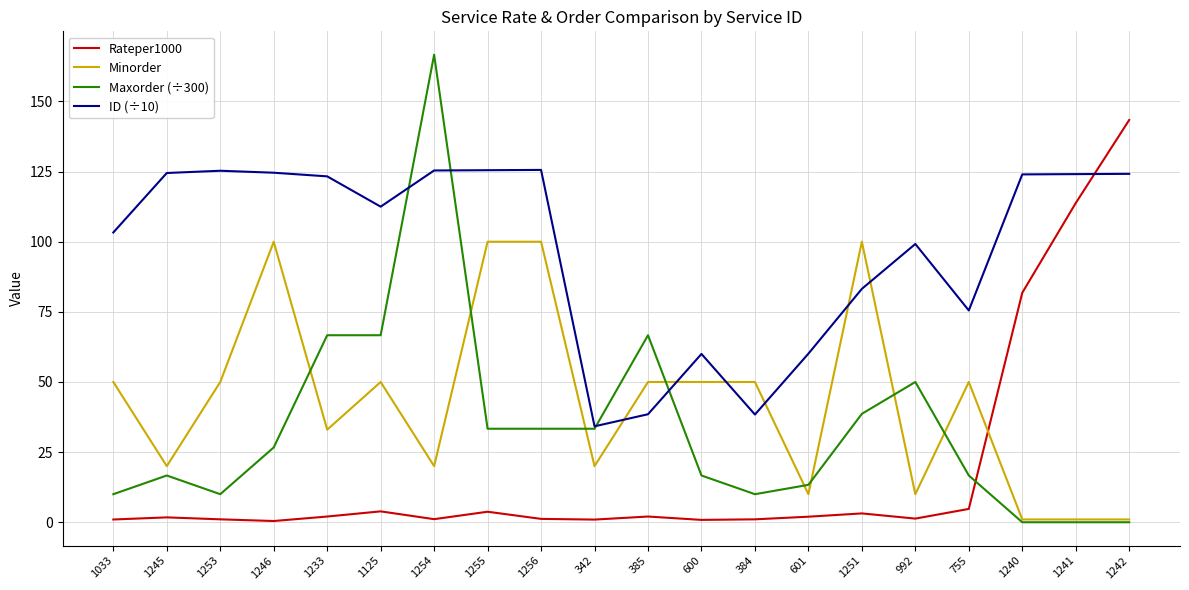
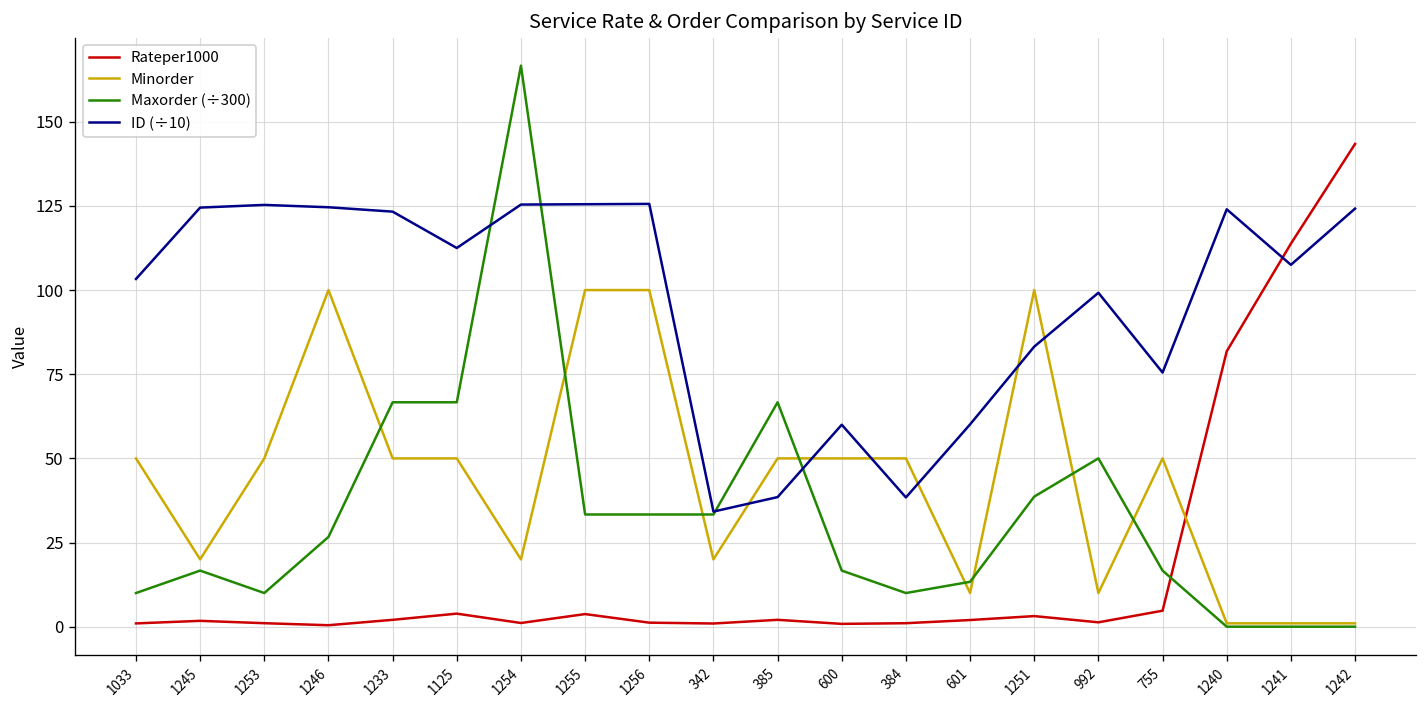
  {
    "Rateper1000": {
      "1033": 1,
      "1245": 2,
      "1253": 1,
      "1246": 0,
      "1233": 2,
      "1125": 4,
      "1254": 1,
      "1255": 4,
      "1256": 1,
      "342": 1,
      "385": 2,
      "600": 1,
      "384": 1,
      "601": 2,
      "1251": 3,
      "992": 1,
      "755": 5,
      "1240": 82,
      "1241": 114,
      "1242": 143
    },
    "Minorder": {
      "1033": 50,
      "1245": 20,
      "1253": 50,
      "1246": 100,
-     "1233": 33,
+     "1233": 50,
      "1125": 50,
      "1254": 20,
      "1255": 100,
      "1256": 100,
      "342": 20,
      "385": 50,
      "600": 50,
      "384": 50,
      "601": 10,
      "1251": 100,
      "992": 10,
      "755": 50,
      "1240": 1,
      "1241": 1,
      "1242": 1
    },
    "Maxorder (÷300)": {
      "1033": 10,
      "1245": 17,
      "1253": 10,
      "1246": 27,
      "1233": 67,
      "1125": 67,
      "1254": 167,
      "1255": 33,
      "1256": 33,
      "385": 67,
      "600": 17,
      "384": 10,
      "601": 13,
      "1251": 39,
      "992": 50,
      "755": 17,
      "1240": 0,
      "1241": 0,
      "1242": 0
    },
    "ID (÷10)": {
      "1033": 103,
      "1245": 125,
      "1253": 125,
      "1246": 125,
      "1233": 123,
      "1125": 113,
      "1254": 125,
      "1255": 126,
      "1256": 126,
      "385": 39,
      "600": 60,
      "384": 38,
      "601": 60,
      "1251": 83,
      "992": 99,
      "755": 76,
      "1240": 124,
-     "1241": 124,
+     "1241": 108,
      "1242": 124
    }
  }
